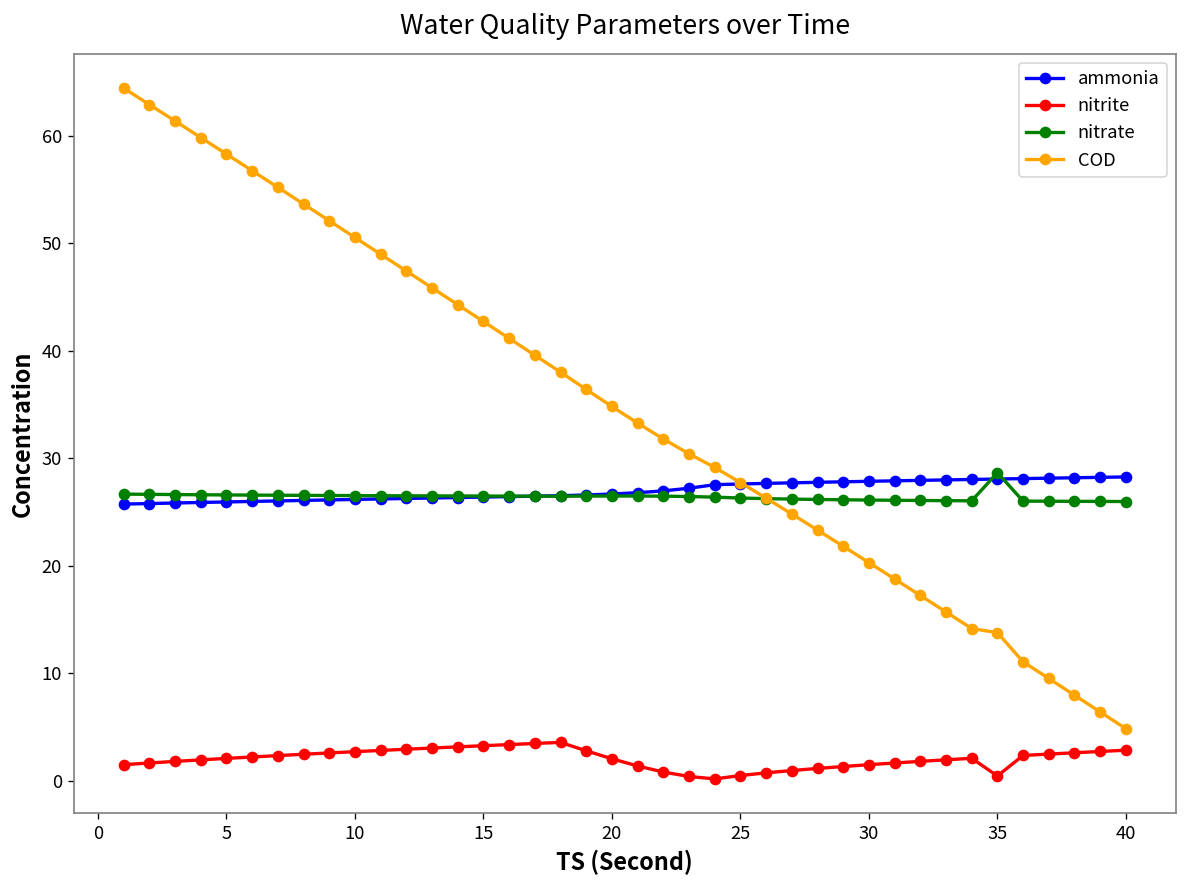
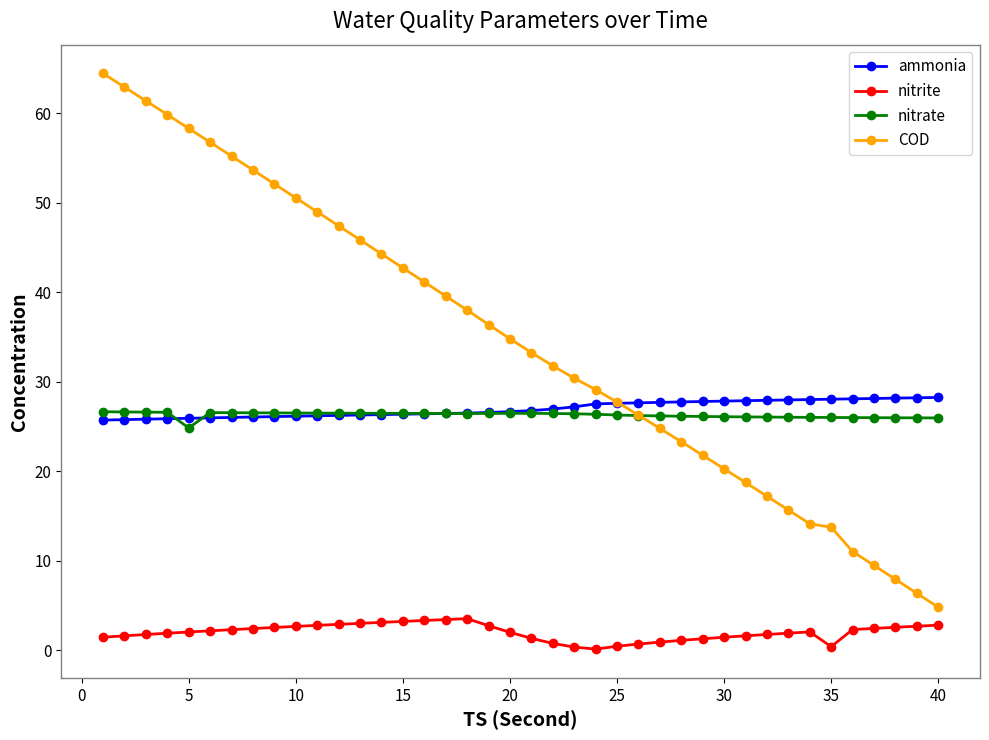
  {
    "ammonia": {
      "5": 26,
      "10": 26,
      "30": 28,
      "35": 28,
      "40": 28
    },
    "nitrite": {
      "5": 2,
      "10": 3,
      "15": 3,
      "20": 2,
      "25": 0,
      "30": 1,
      "35": 0,
      "40": 3
    },
    "nitrate": {
-     "5": 27,
+     "5": 25,
      "10": 27,
      "25": 26,
      "30": 26,
-     "35": 29,
+     "35": 26,
      "40": 26
    },
    "COD": {
      "5": 58,
      "10": 51,
      "15": 43,
      "20": 35,
      "30": 20,
      "35": 14,
      "40": 5
    }
  }
